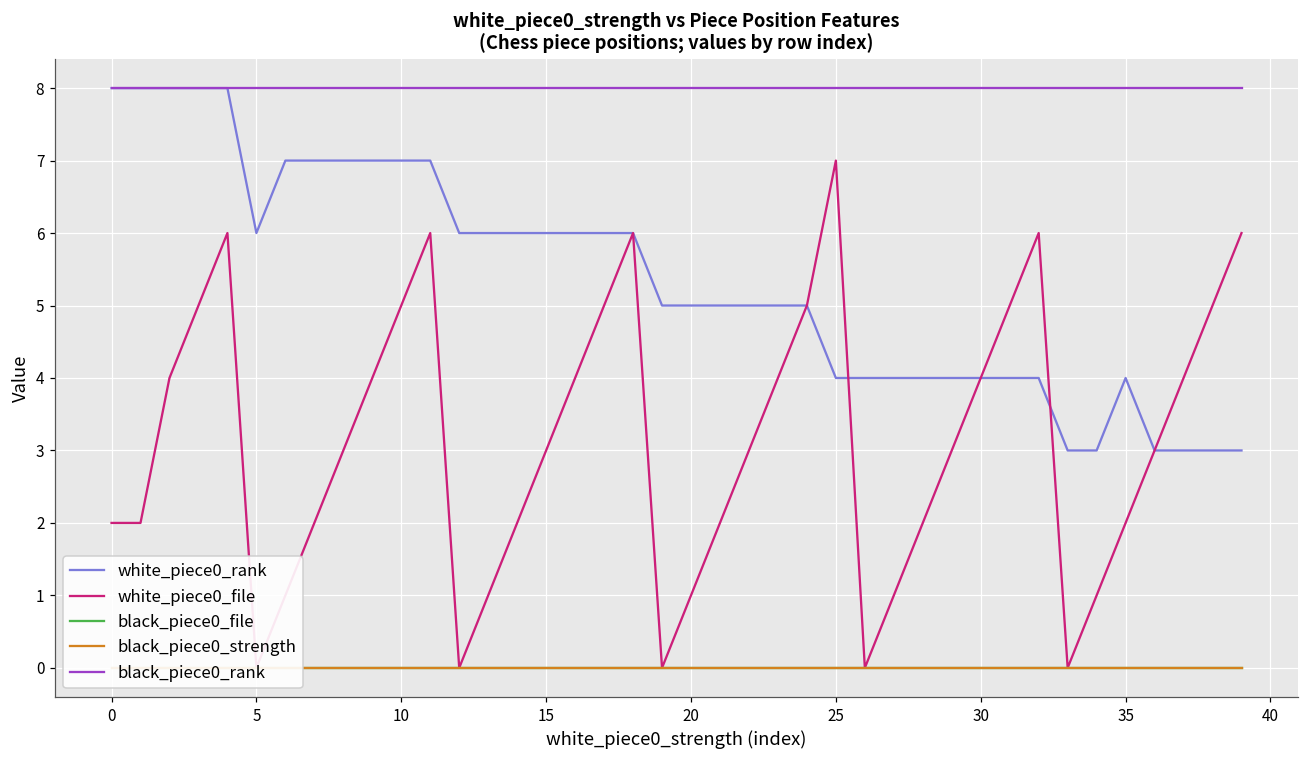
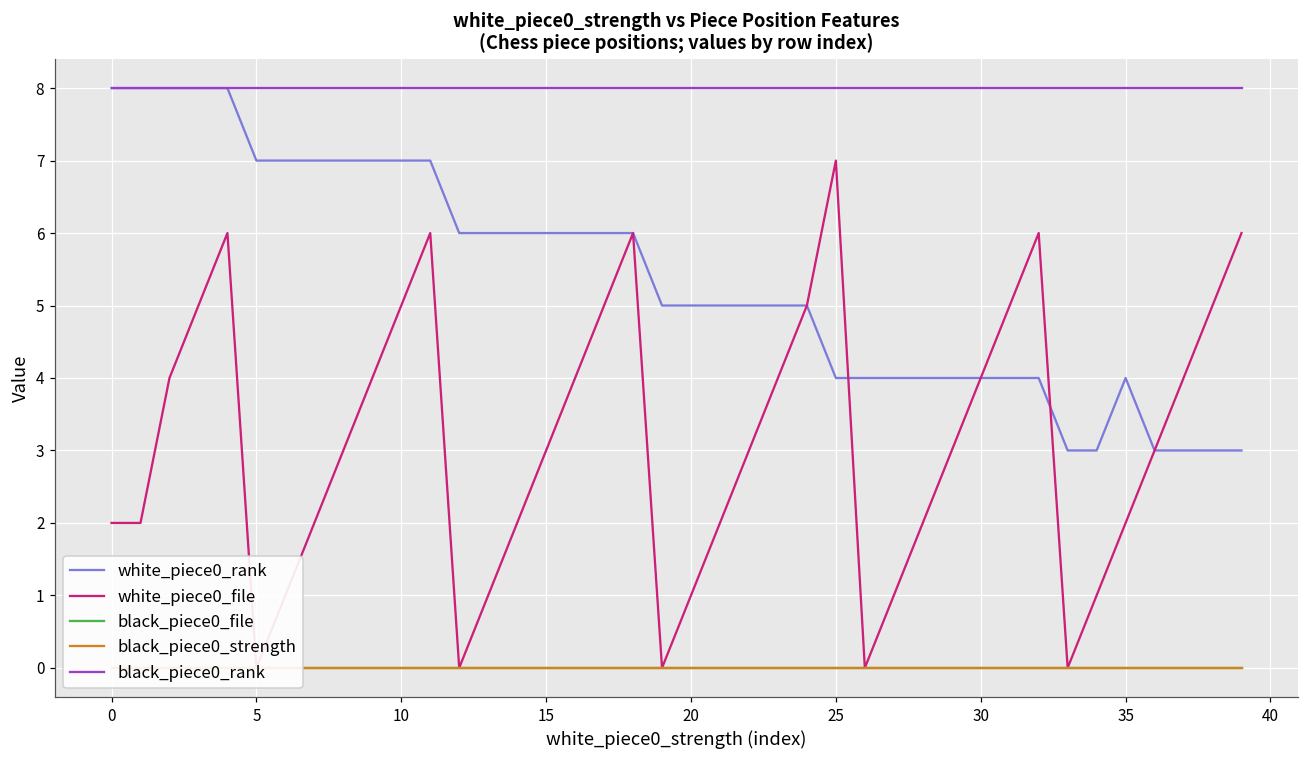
  {
    "white_piece0_rank": {
-     "5": 6,
+     "5": 7,
      "10": 7,
      "15": 6,
      "20": 5,
      "25": 4,
      "35": 4
    },
    "white_piece0_file": {
      "0": 2,
      "10": 5,
      "15": 3,
      "20": 1,
      "25": 7,
      "35": 2
    },
    "black_piece0_strength": {
      "10": 0,
      "15": 0,
      "20": 0,
      "25": 0,
      "30": 0,
      "35": 0
    },
    "black_piece0_rank": {
      "5": 8,
      "10": 8,
      "15": 8,
      "20": 8,
      "25": 8,
      "30": 8,
      "35": 8
    }
  }
